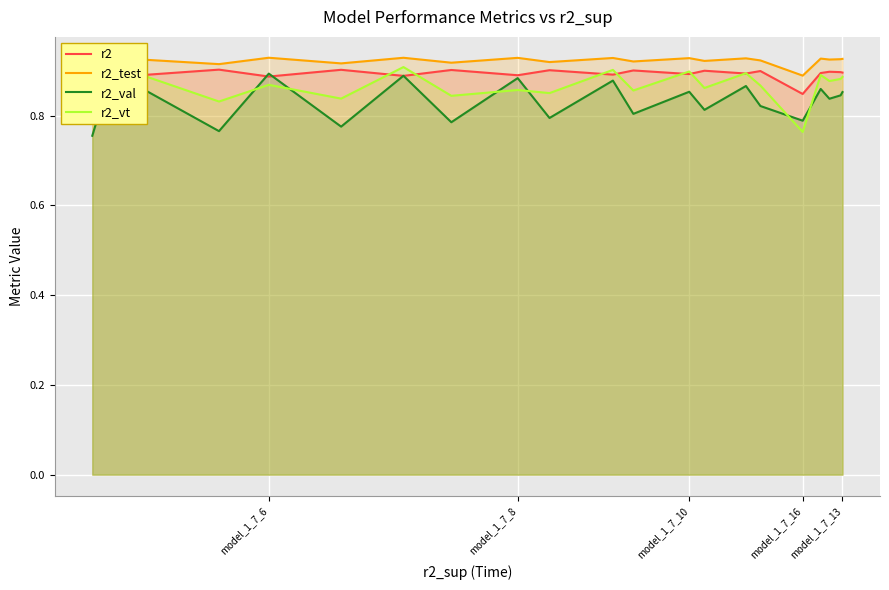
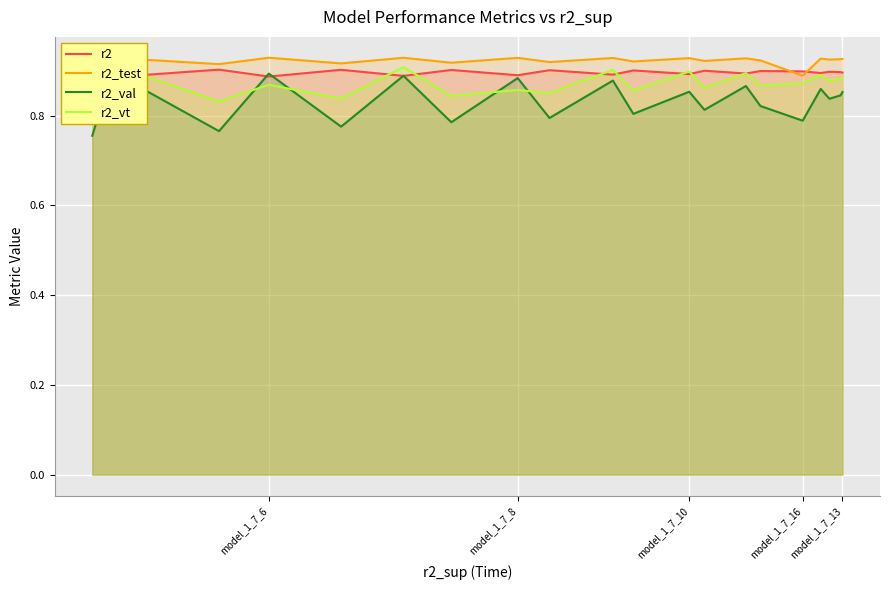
  {
    "r2": {
      "model_1_7_6": 0.89,
      "model_1_7_8": 0.89,
      "model_1_7_10": 0.89,
-     "model_1_7_16": 0.85,
+     "model_1_7_16": 0.90,
      "model_1_7_13": 0.90
    },
    "r2_test": {
      "model_1_7_6": 0.93,
      "model_1_7_8": 0.93,
      "model_1_7_10": 0.93,
      "model_1_7_16": 0.89,
      "model_1_7_13": 0.93
    },
    "r2_val": {
      "model_1_7_6": 0.89,
      "model_1_7_8": 0.88,
      "model_1_7_10": 0.85,
      "model_1_7_16": 0.79,
      "model_1_7_13": 0.85
    },
    "r2_vt": {
      "model_1_7_6": 0.87,
      "model_1_7_8": 0.86,
      "model_1_7_10": 0.90,
-     "model_1_7_16": 0.76,
+     "model_1_7_16": 0.87,
      "model_1_7_13": 0.89
    }
  }
